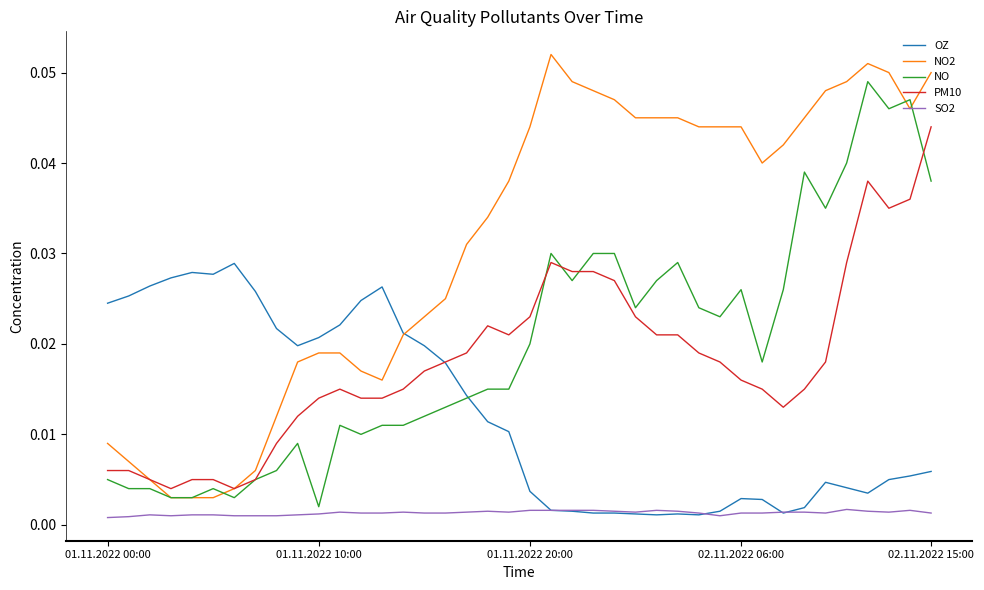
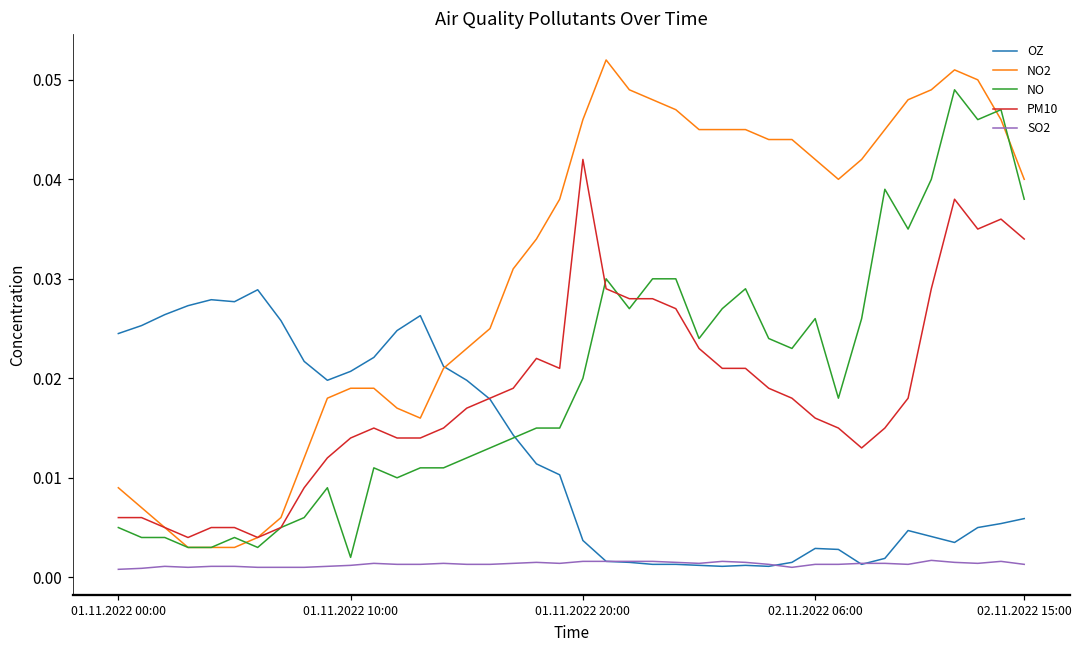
  {
    "OZ": {
      "01.11.2022 00:00": 0.025,
      "01.11.2022 10:00": 0.021,
      "01.11.2022 20:00": 0.004,
      "02.11.2022 06:00": 0.003,
      "02.11.2022 15:00": 0.006
    },
    "NO2": {
      "01.11.2022 00:00": 0.009,
      "01.11.2022 10:00": 0.019,
-     "01.11.2022 20:00": 0.044,
-     "02.11.2022 06:00": 0.044,
-     "02.11.2022 15:00": 0.05
+     "01.11.2022 20:00": 0.046,
+     "02.11.2022 06:00": 0.042,
+     "02.11.2022 15:00": 0.04
    },
    "NO": {
      "01.11.2022 00:00": 0.005,
      "01.11.2022 10:00": 0.002,
      "01.11.2022 20:00": 0.020,
      "02.11.2022 06:00": 0.026,
      "02.11.2022 15:00": 0.038
    },
    "PM10": {
      "01.11.2022 00:00": 0.006,
      "01.11.2022 10:00": 0.014,
-     "01.11.2022 20:00": 0.023,
+     "01.11.2022 20:00": 0.042,
      "02.11.2022 06:00": 0.016,
-     "02.11.2022 15:00": 0.044
+     "02.11.2022 15:00": 0.034
    },
    "SO2": {
      "01.11.2022 00:00": 0.001,
      "01.11.2022 10:00": 0.001,
      "01.11.2022 20:00": 0.002,
      "02.11.2022 06:00": 0.001,
      "02.11.2022 15:00": 0.001
    }
  }
